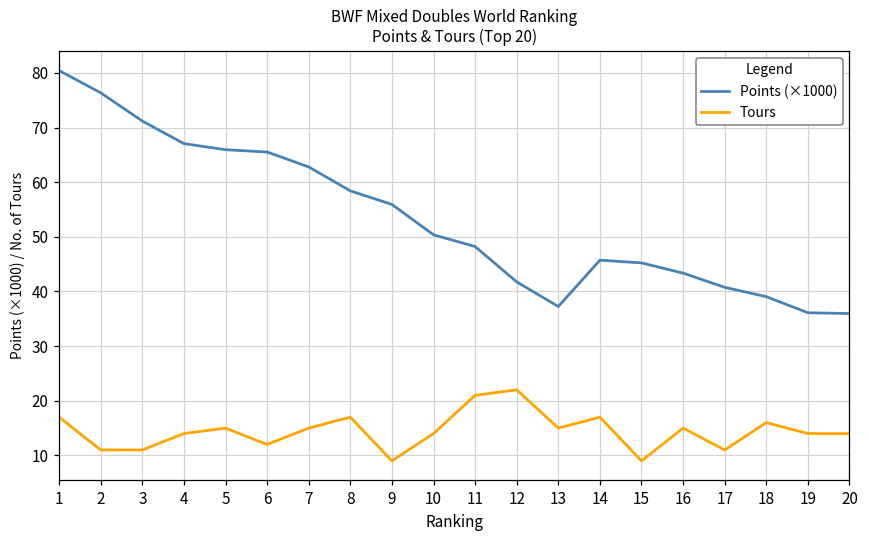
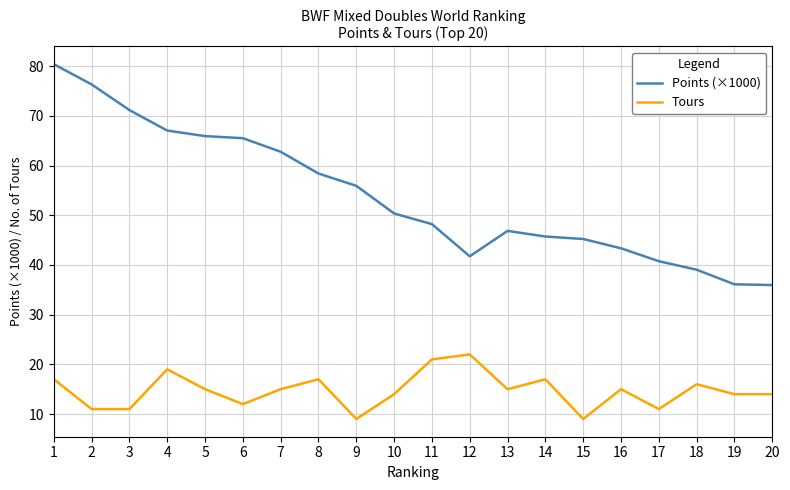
  {
    "Points (×1000)": {
      "1": 80,
      "2": 76,
      "3": 71,
      "4": 67,
      "5": 66,
      "6": 66,
      "7": 63,
      "8": 58,
      "9": 56,
      "10": 50,
      "11": 48,
      "12": 42,
-     "13": 37,
+     "13": 47,
      "14": 46,
      "15": 45,
      "16": 43,
      "17": 41,
      "18": 39,
      "19": 36,
      "20": 36
    },
    "Tours": {
      "1": 17,
      "2": 11,
      "3": 11,
-     "4": 14,
+     "4": 19,
      "5": 15,
      "6": 12,
      "7": 15,
      "8": 17,
      "9": 9,
      "10": 14,
      "11": 21,
      "12": 22,
      "13": 15,
      "14": 17,
      "15": 9,
      "16": 15,
      "17": 11,
      "18": 16,
      "19": 14,
      "20": 14
    }
  }
